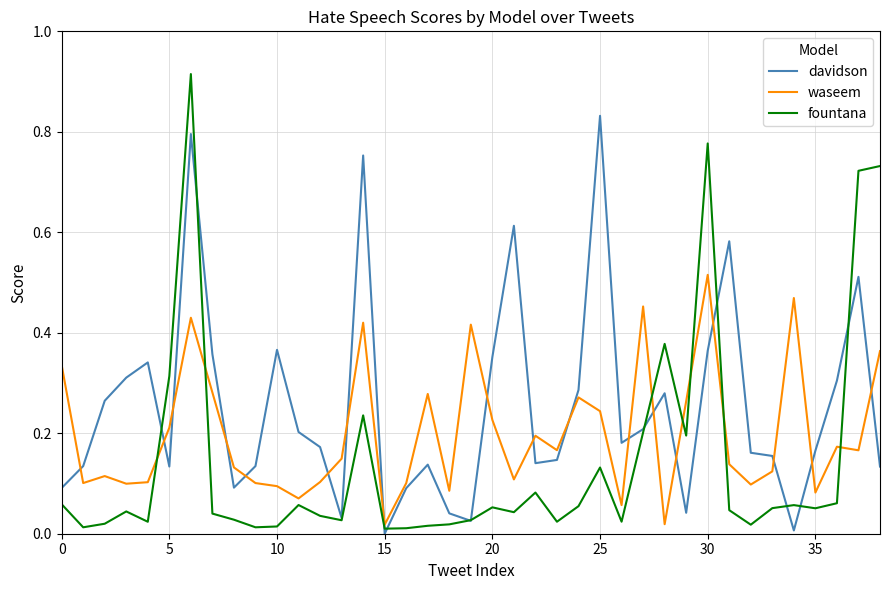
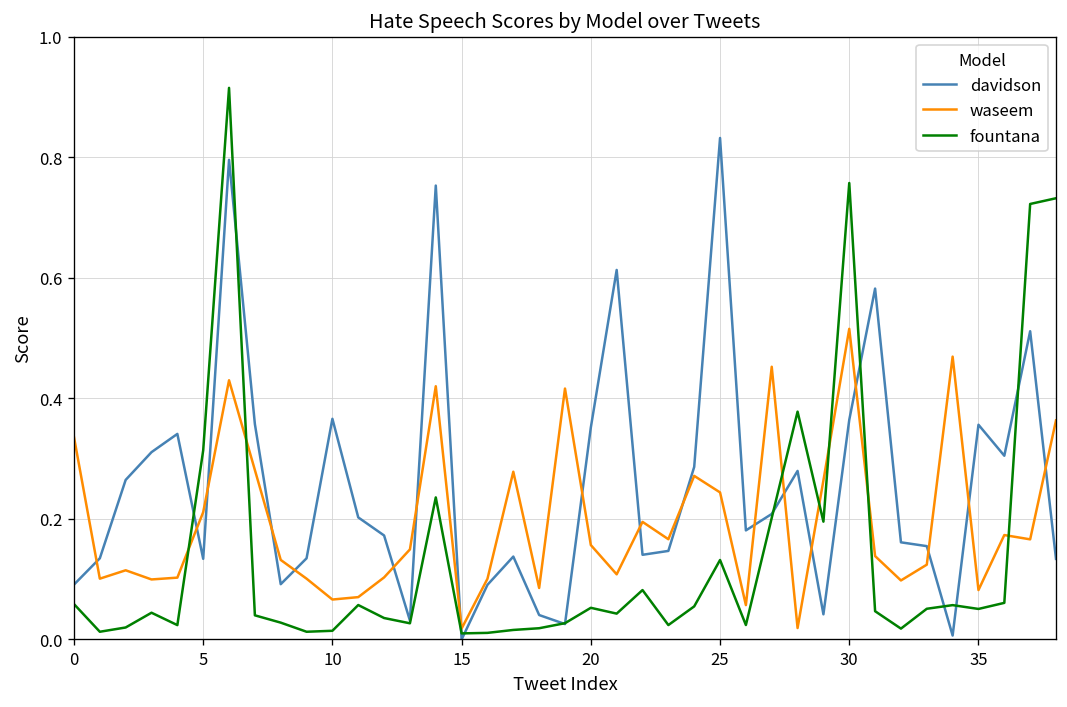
  {
    "davidson": {
      "0": 0.09,
      "5": 0.13,
      "10": 0.37,
      "15": 0.00,
      "20": 0.35,
      "25": 0.83,
      "30": 0.36,
-     "35": 0.17
+     "35": 0.36
    },
    "waseem": {
      "0": 0.34,
      "5": 0.21,
-     "10": 0.09,
+     "10": 0.07,
      "15": 0.02,
-     "20": 0.23,
+     "20": 0.16,
      "25": 0.24,
      "30": 0.52,
      "35": 0.08
    },
    "fountana": {
      "0": 0.06,
      "5": 0.31,
      "10": 0.01,
      "15": 0.01,
      "20": 0.05,
      "25": 0.13,
-     "30": 0.78,
+     "30": 0.76,
      "35": 0.05
    }
  }
